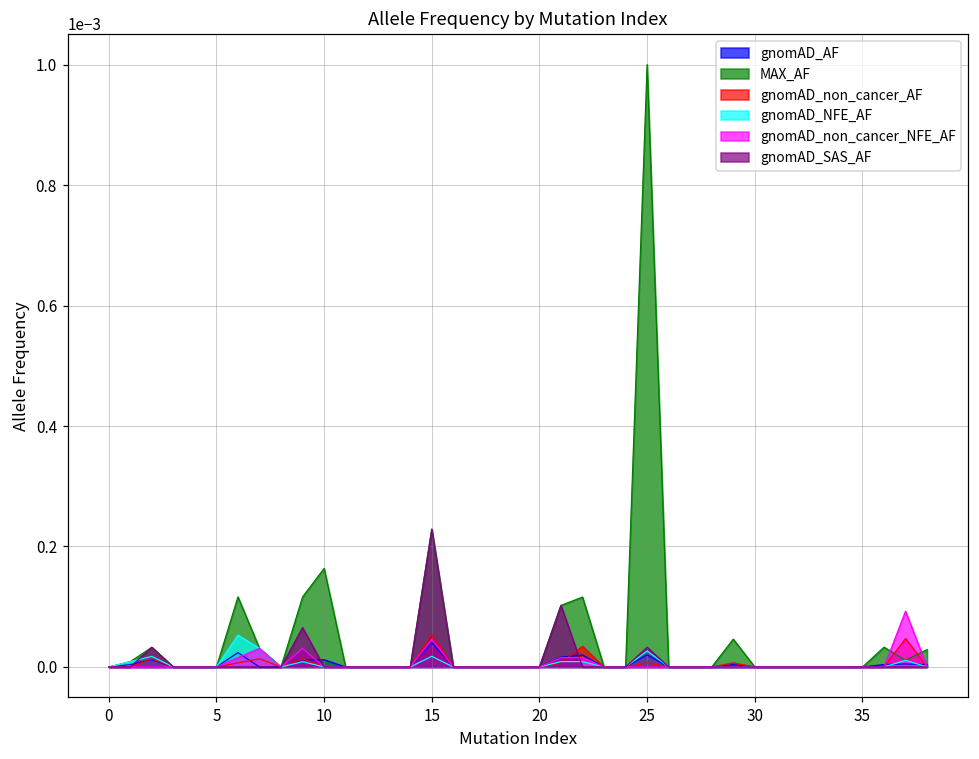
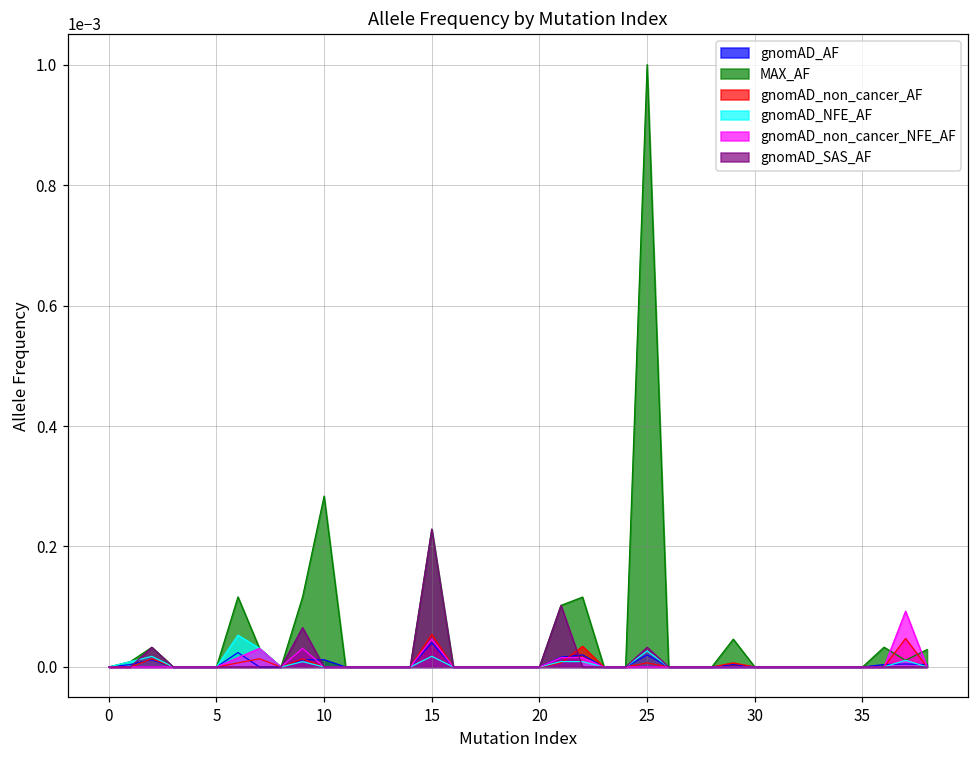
  {
    "gnomAD_AF": {
      "10": 0.00001,
      "15": 0.00004,
      "25": 0.00002
    },
    "MAX_AF": {
-     "10": 0.00016,
+     "10": 0.00028,
      "25": 0.00100
    },
    "gnomAD_non_cancer_AF": {
      "15": 0.00005,
      "25": 0.00001
    },
    "gnomAD_NFE_AF": {
      "15": 0.00002,
      "25": 0.00003
    },
    "gnomAD_non_cancer_NFE_AF": {
      "15": 0.00005,
      "25": 0.00000
    },
    "gnomAD_SAS_AF": {
      "25": 0.00003
    }
  }
